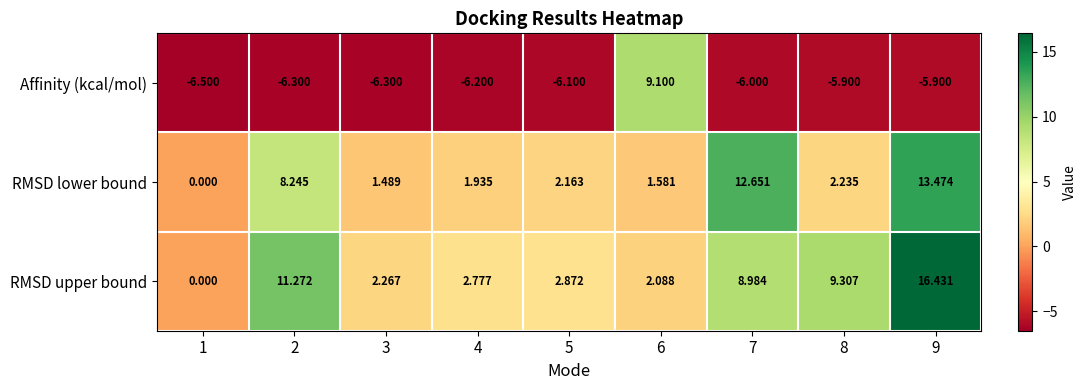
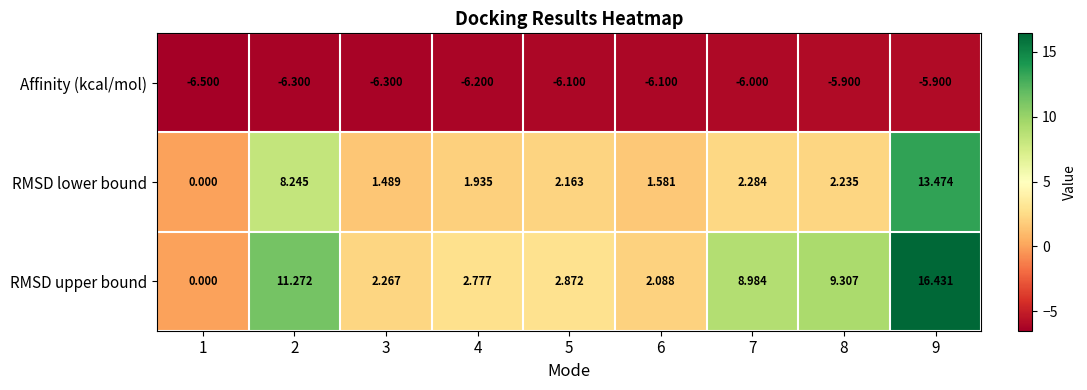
  {
    "Affinity (kcal/mol)": {
      "1": -6.500,
      "2": -6.300,
      "3": -6.300,
      "4": -6.200,
      "5": -6.100,
-     "6": 9.100,
+     "6": -6.100,
      "7": -6.000,
      "8": -5.900,
      "9": -5.900
    },
    "RMSD lower bound": {
      "1": 0.000,
      "2": 8.245,
      "3": 1.489,
      "4": 1.935,
      "5": 2.163,
      "6": 1.581,
-     "7": 12.651,
+     "7": 2.284,
      "8": 2.235,
      "9": 13.474
    },
    "RMSD upper bound": {
      "1": 0.000,
      "2": 11.272,
      "3": 2.267,
      "4": 2.777,
      "5": 2.872,
      "6": 2.088,
      "7": 8.984,
      "8": 9.307,
      "9": 16.431
    }
  }
